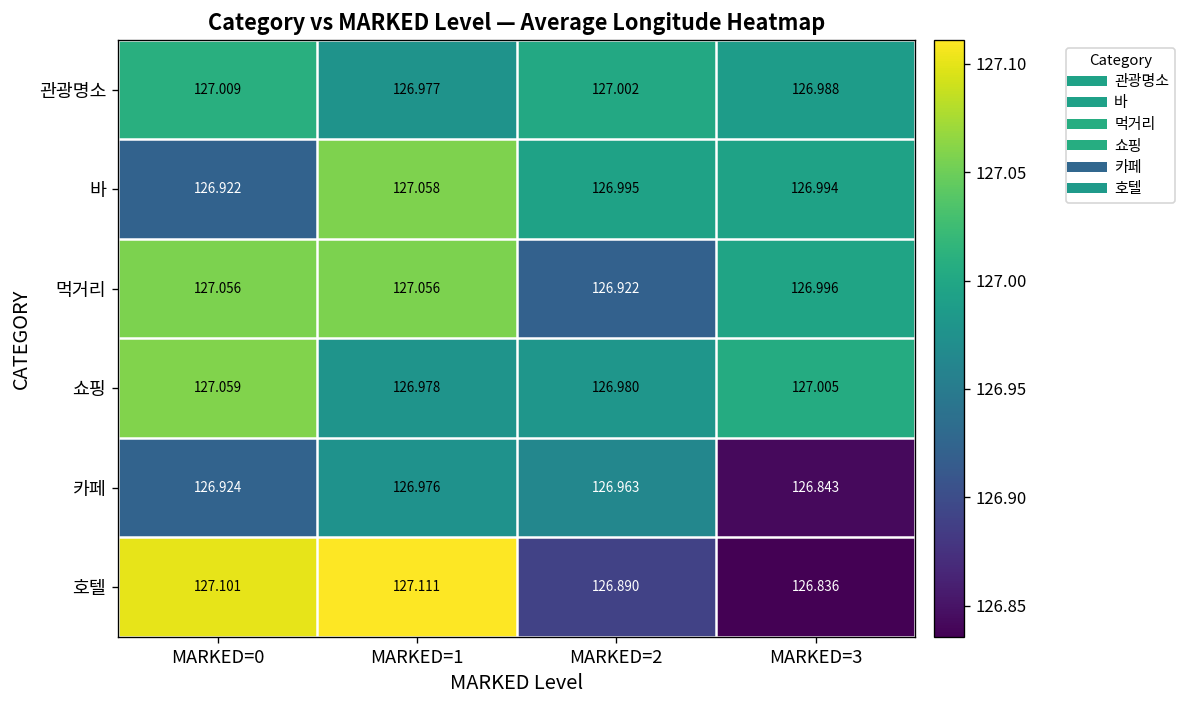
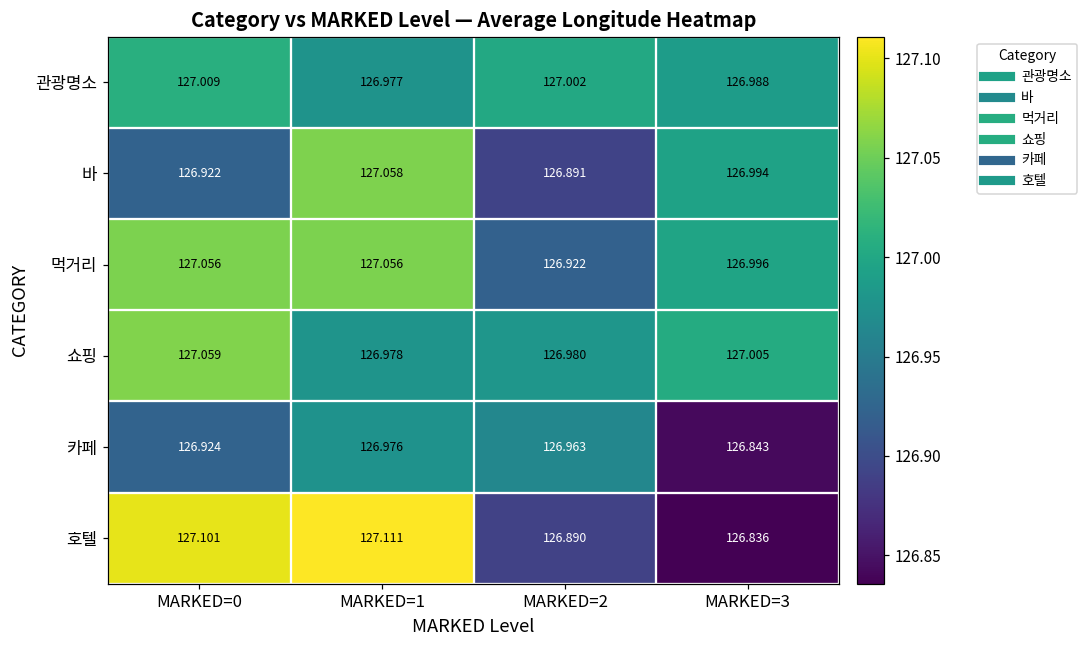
  {
    "관광명소": {
      "MARKED=0": 127.009,
      "MARKED=1": 126.977,
      "MARKED=2": 127.002,
      "MARKED=3": 126.988
    },
    "바": {
      "MARKED=0": 126.922,
      "MARKED=1": 127.058,
-     "MARKED=2": 126.995,
+     "MARKED=2": 126.891,
      "MARKED=3": 126.994
    },
    "먹거리": {
      "MARKED=0": 127.056,
      "MARKED=1": 127.056,
      "MARKED=2": 126.922,
      "MARKED=3": 126.996
    },
    "쇼핑": {
      "MARKED=0": 127.059,
      "MARKED=1": 126.978,
      "MARKED=2": 126.980,
      "MARKED=3": 127.005
    },
    "카페": {
      "MARKED=0": 126.924,
      "MARKED=1": 126.976,
      "MARKED=2": 126.963,
      "MARKED=3": 126.843
    },
    "호텔": {
      "MARKED=0": 127.101,
      "MARKED=1": 127.111,
      "MARKED=2": 126.890,
      "MARKED=3": 126.836
    }
  }
